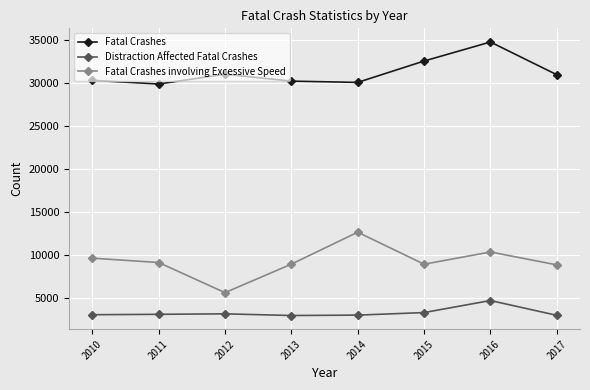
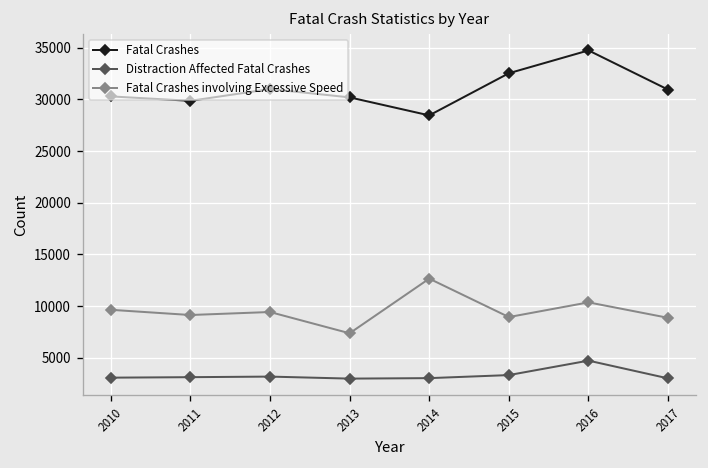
  {
    "Fatal Crashes": {
      "2011": 30000,
      "2013": 30000,
-     "2014": 30000,
+     "2014": 28000,
      "2015": 33000,
      "2016": 35000,
      "2017": 31000
    },
    "Distraction Affected Fatal Crashes": {
      "2010": 3000,
      "2011": 3000,
      "2012": 3000,
      "2013": 3000,
      "2014": 3000,
      "2015": 3000,
      "2016": 5000,
      "2017": 3000
    },
    "Fatal Crashes involving Excessive Speed": {
      "2010": 10000,
      "2011": 9000,
-     "2012": 6000,
-     "2013": 9000,
+     "2012": 9000,
+     "2013": 7000,
      "2014": 13000,
      "2015": 9000,
      "2016": 10000,
      "2017": 9000
    }
  }
